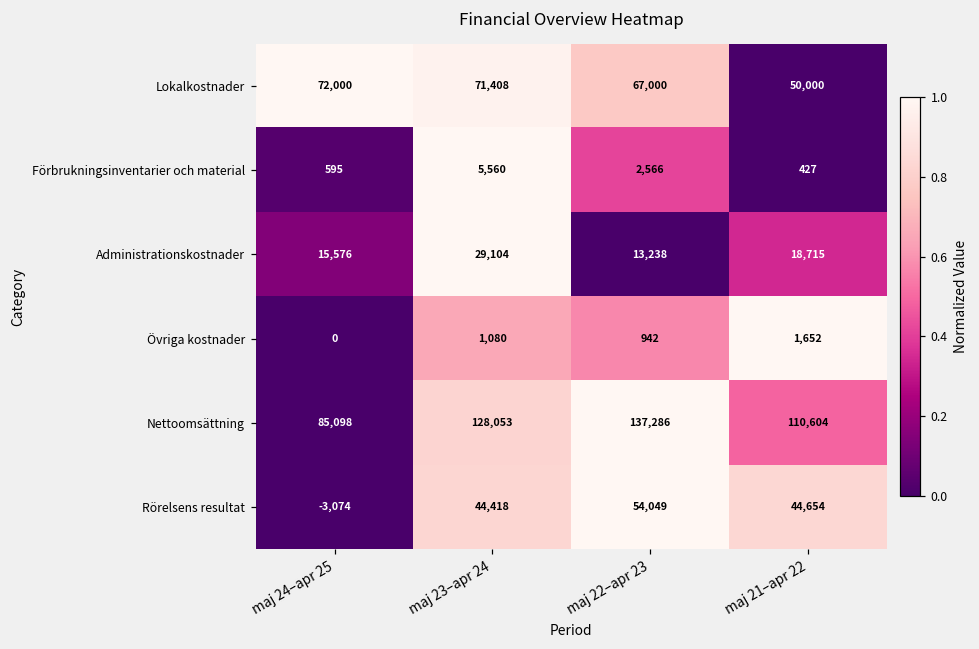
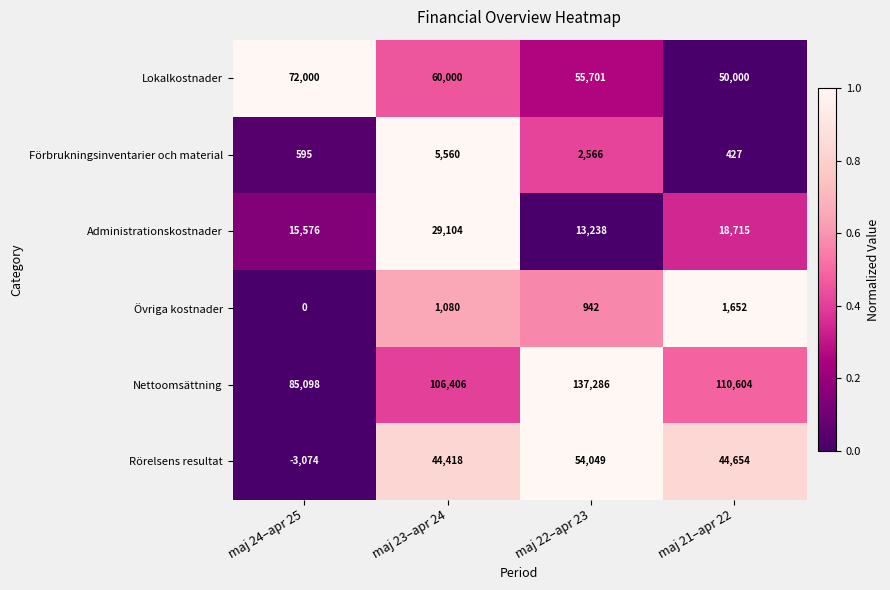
  {
    "Lokalkostnader": {
      "maj 24–apr 25": "72,000",
-     "maj 23–apr 24": "71,408",
-     "maj 22–apr 23": "67,000",
+     "maj 23–apr 24": "60,000",
+     "maj 22–apr 23": "55,701",
      "maj 21–apr 22": "50,000"
    },
    "Förbrukningsinventarier och material": {
      "maj 24–apr 25": "595",
      "maj 23–apr 24": "5,560",
      "maj 22–apr 23": "2,566",
      "maj 21–apr 22": "427"
    },
    "Administrationskostnader": {
      "maj 24–apr 25": "15,576",
      "maj 23–apr 24": "29,104",
      "maj 22–apr 23": "13,238",
      "maj 21–apr 22": "18,715"
    },
    "Övriga kostnader": {
      "maj 24–apr 25": "0",
      "maj 23–apr 24": "1,080",
      "maj 22–apr 23": "942",
      "maj 21–apr 22": "1,652"
    },
    "Nettoomsättning": {
      "maj 24–apr 25": "85,098",
-     "maj 23–apr 24": "128,053",
+     "maj 23–apr 24": "106,406",
      "maj 22–apr 23": "137,286",
      "maj 21–apr 22": "110,604"
    },
    "Rörelsens resultat": {
      "maj 24–apr 25": "-3,074",
      "maj 23–apr 24": "44,418",
      "maj 22–apr 23": "54,049",
      "maj 21–apr 22": "44,654"
    }
  }
